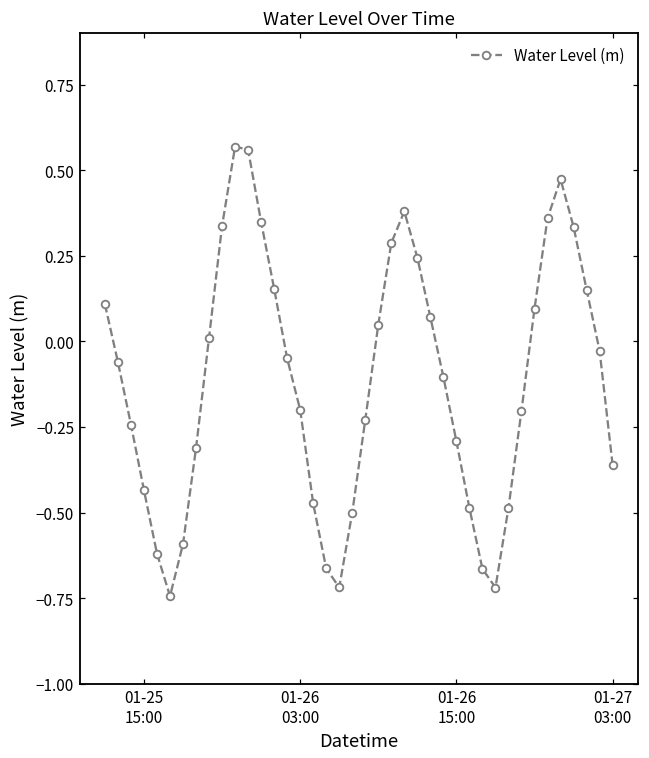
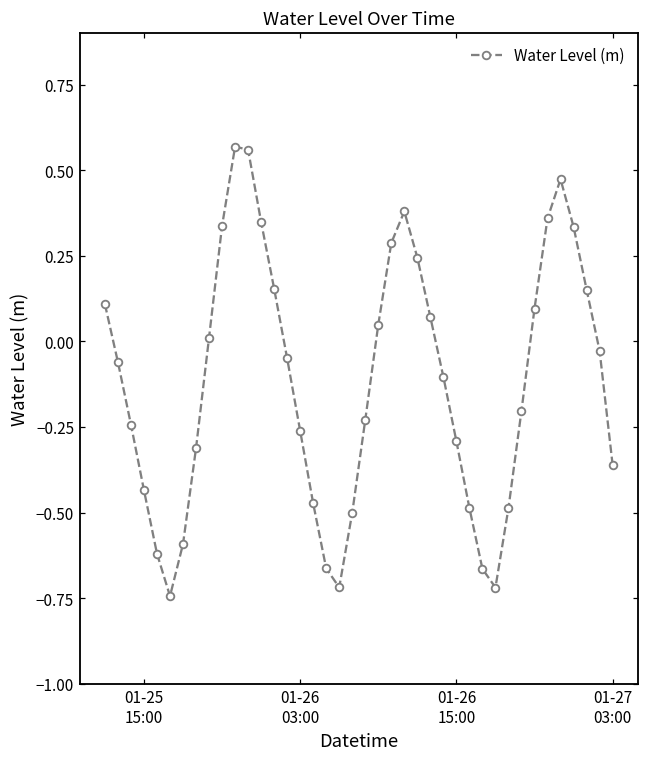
  {
    "01-25 15:00": -0.43,
-   "01-26 03:00": -0.20,
+   "01-26 03:00": -0.26,
    "01-26 15:00": -0.29,
    "01-27 03:00": -0.36
  }
